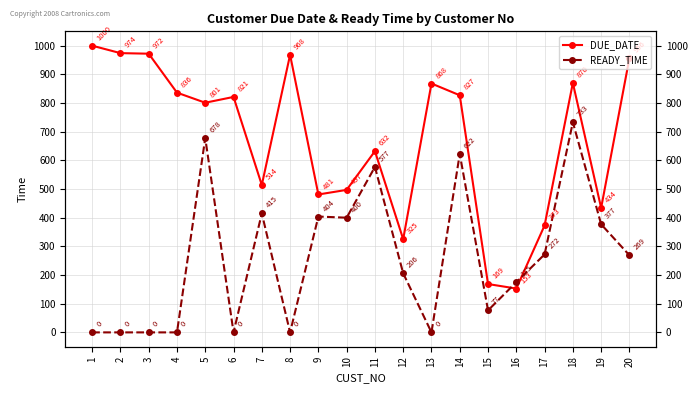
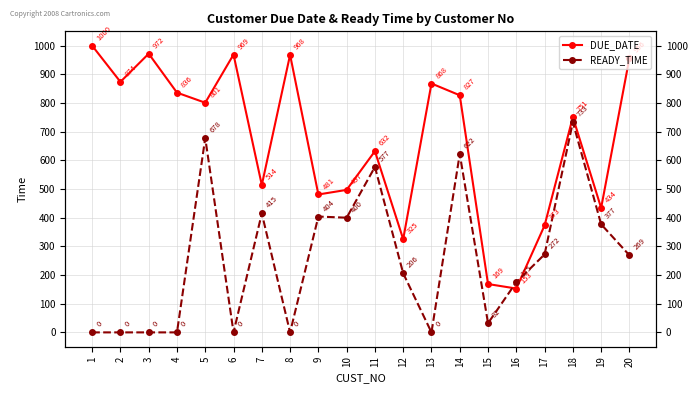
  {
    "DUE_DATE": {
      "1": 1000,
-     "2": 974,
+     "2": 874,
      "3": 972,
      "4": 836,
      "5": 801,
-     "6": 821,
+     "6": 969,
      "7": 514,
      "8": 968,
      "9": 481,
      "10": 497,
      "11": 632,
      "12": 325,
      "13": 868,
      "14": 827,
      "15": 169,
      "17": 373,
-     "18": 870,
+     "18": 750,
      "19": 434
    },
    "READY_TIME": {
      "1": 0,
      "2": 0,
      "3": 0,
      "4": 0,
      "5": 678,
      "6": 0,
      "7": 415,
      "8": 0,
      "9": 404,
      "10": 400,
      "11": 577,
      "12": 206,
      "13": 0,
      "14": 622,
-     "15": 77,
+     "15": 32,
      "17": 272,
      "19": 377,
      "20": 269
    }
  }
